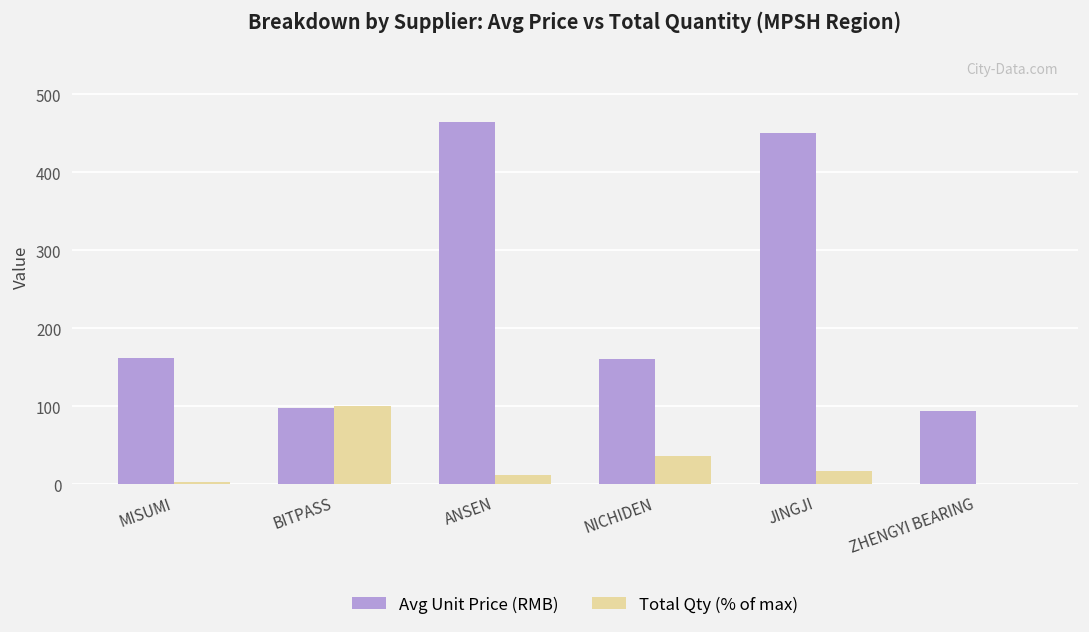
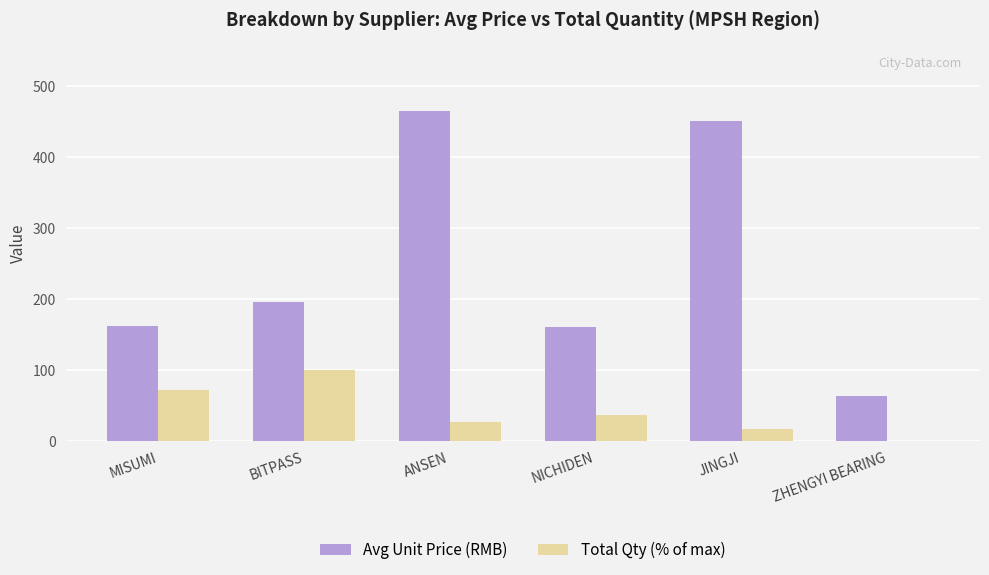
  {
    "Avg Unit Price (RMB)": {
      "MISUMI": 160,
-     "BITPASS": 100,
+     "BITPASS": 200,
      "ANSEN": 470,
      "NICHIDEN": 160,
      "JINGJI": 450,
-     "ZHENGYI BEARING": 90
+     "ZHENGYI BEARING": 60
    },
    "Total Qty (% of max)": {
-     "MISUMI": 0,
+     "MISUMI": 70,
      "BITPASS": 100,
-     "ANSEN": 10,
+     "ANSEN": 30,
      "NICHIDEN": 40,
      "JINGJI": 20
    }
  }
